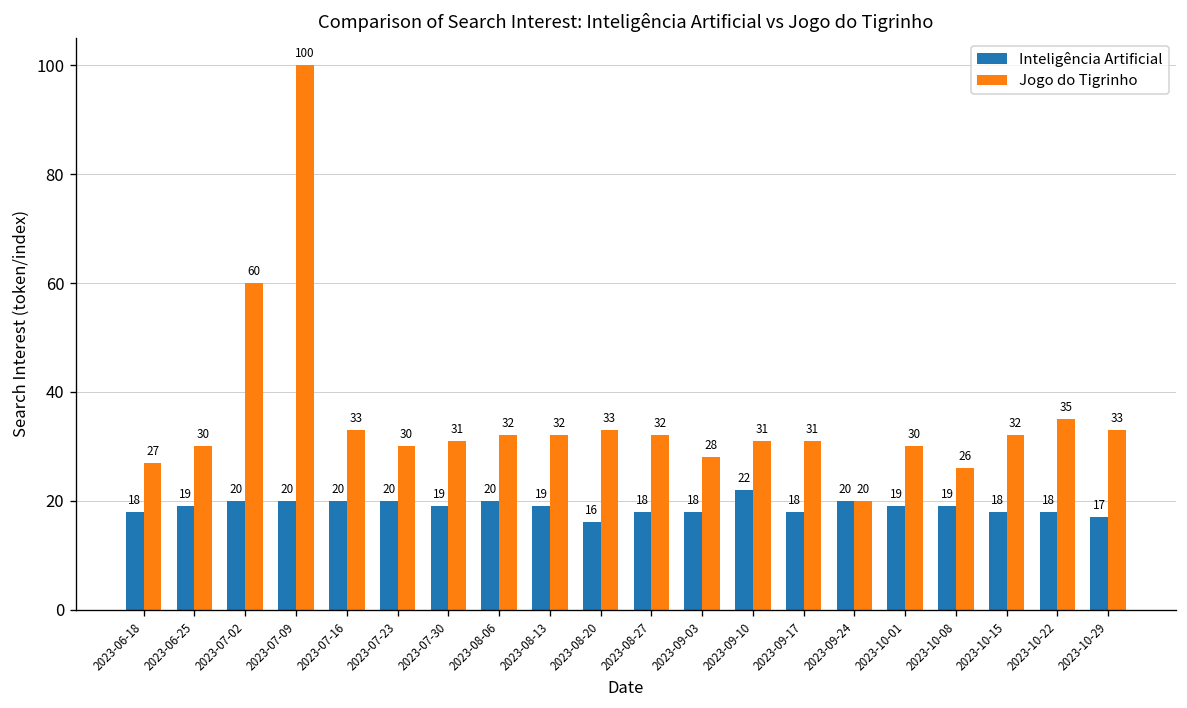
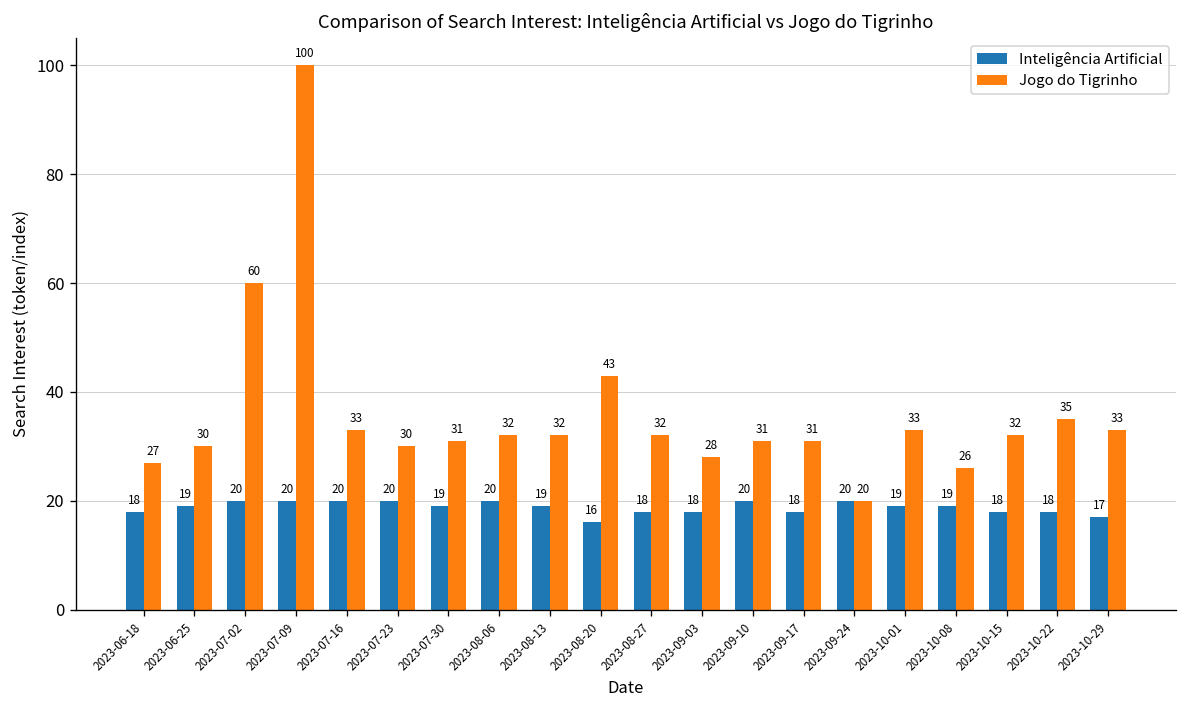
  {
    "Inteligência Artificial": {
      "2023-06-18": 18,
      "2023-06-25": 19,
      "2023-07-02": 20,
      "2023-07-09": 20,
      "2023-07-16": 20,
      "2023-07-23": 20,
      "2023-07-30": 19,
      "2023-08-06": 20,
      "2023-08-13": 19,
      "2023-08-20": 16,
      "2023-08-27": 18,
      "2023-09-03": 18,
-     "2023-09-10": 22,
+     "2023-09-10": 20,
      "2023-09-17": 18,
      "2023-09-24": 20,
      "2023-10-01": 19,
      "2023-10-08": 19,
      "2023-10-15": 18,
      "2023-10-22": 18,
      "2023-10-29": 17
    },
    "Jogo do Tigrinho": {
      "2023-06-18": 27,
      "2023-06-25": 30,
      "2023-07-02": 60,
      "2023-07-09": 100,
      "2023-07-16": 33,
      "2023-07-23": 30,
      "2023-07-30": 31,
      "2023-08-06": 32,
      "2023-08-13": 32,
-     "2023-08-20": 33,
+     "2023-08-20": 43,
      "2023-08-27": 32,
      "2023-09-03": 28,
      "2023-09-10": 31,
      "2023-09-17": 31,
      "2023-09-24": 20,
-     "2023-10-01": 30,
+     "2023-10-01": 33,
      "2023-10-08": 26,
      "2023-10-15": 32,
      "2023-10-22": 35,
      "2023-10-29": 33
    }
  }
